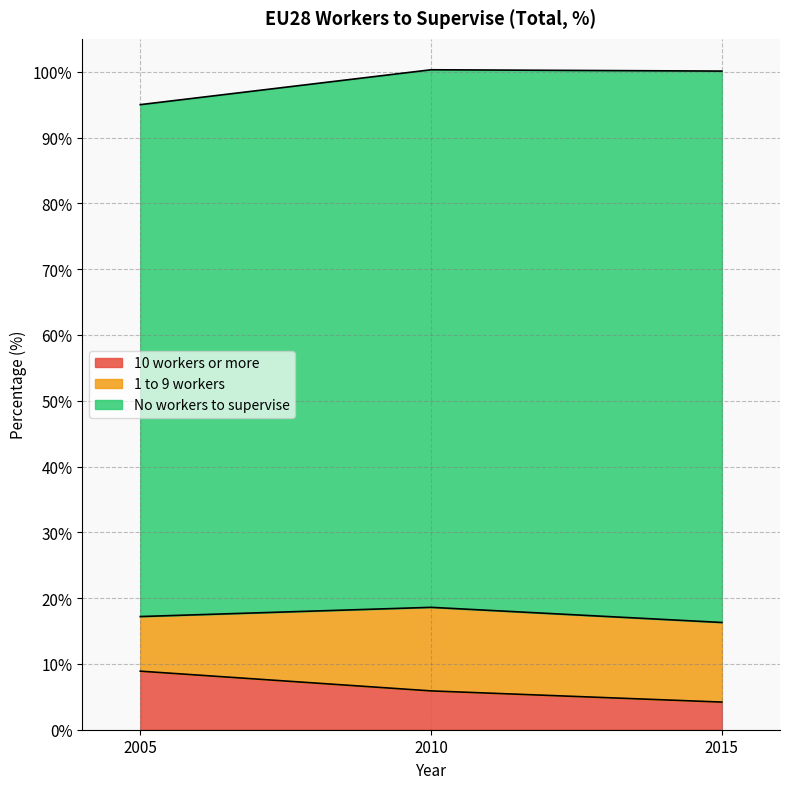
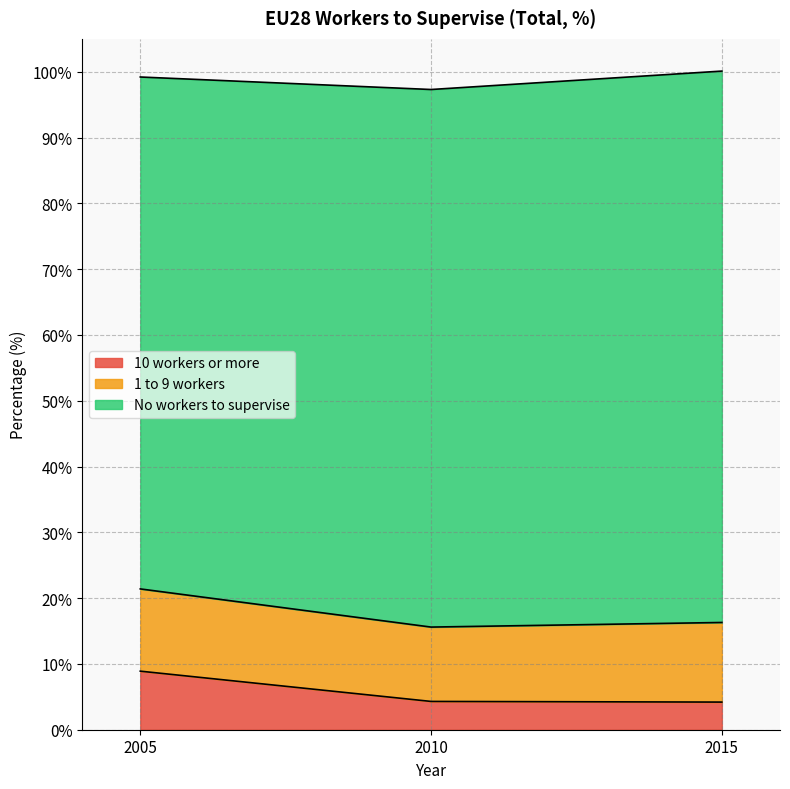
  {
    "10 workers or more": {
      "2005": "9%",
-     "2010": "6%",
+     "2010": "4%",
      "2015": "4%"
    },
    "1 to 9 workers": {
-     "2005": "8%",
-     "2010": "13%",
+     "2005": "12%",
+     "2010": "11%",
      "2015": "12%"
    },
    "No workers to supervise": {
      "2005": "78%",
      "2010": "82%",
      "2015": "84%"
    }
  }
